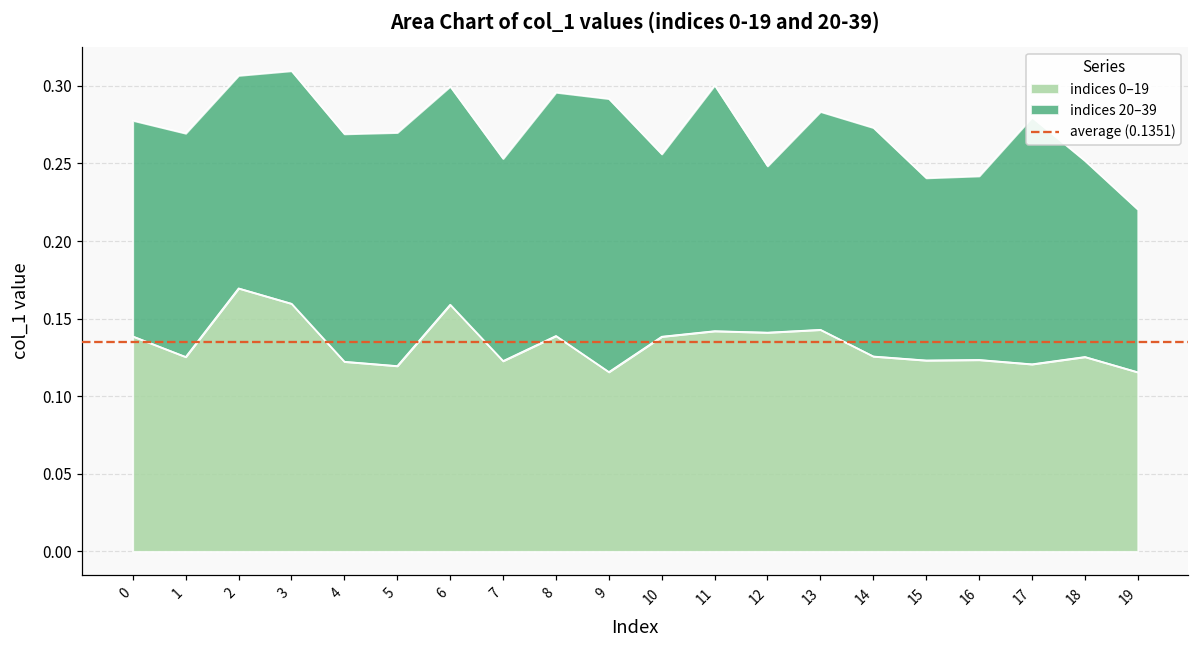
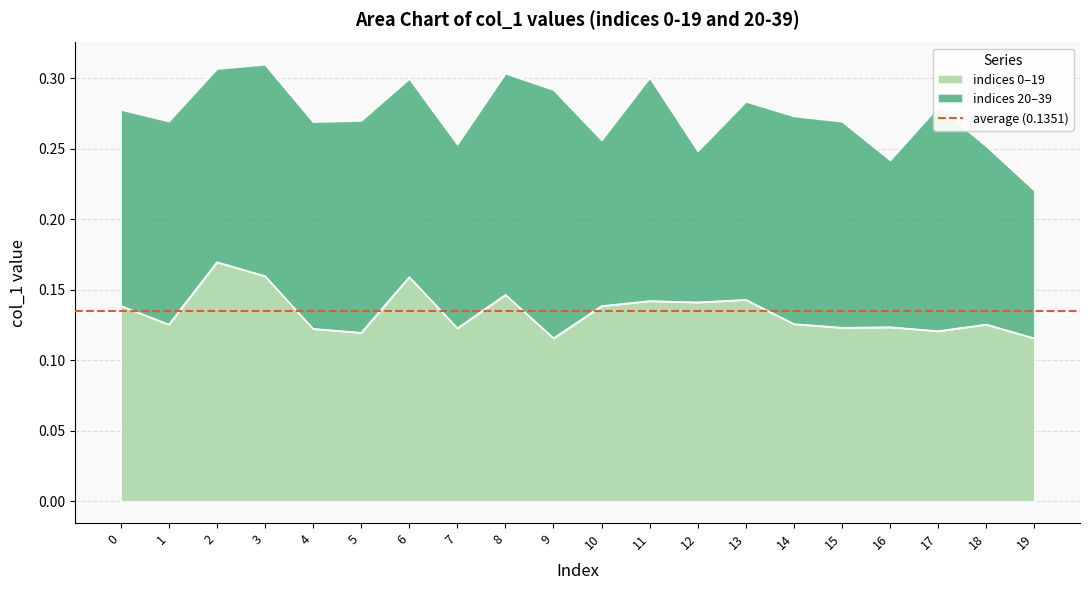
  {
    "indices 0–19": {
      "0": 0.139,
      "1": 0.125,
      "2": 0.170,
      "3": 0.160,
      "4": 0.122,
      "5": 0.120,
      "6": 0.159,
      "7": 0.123,
-     "8": 0.139,
+     "8": 0.146,
      "9": 0.116,
      "10": 0.139,
      "11": 0.142,
      "12": 0.141,
      "13": 0.143,
      "14": 0.126,
      "15": 0.123,
      "16": 0.124,
      "17": 0.121,
      "18": 0.125,
      "19": 0.116
    },
    "indices 20–39": {
      "0": 0.139,
      "1": 0.144,
      "2": 0.137,
      "3": 0.150,
      "4": 0.147,
      "5": 0.150,
      "6": 0.141,
      "7": 0.130,
      "8": 0.157,
      "9": 0.176,
      "10": 0.118,
      "11": 0.158,
      "12": 0.107,
      "13": 0.141,
      "14": 0.147,
-     "15": 0.118,
+     "15": 0.146,
      "16": 0.118,
      "18": 0.126,
      "19": 0.105
    }
  }
